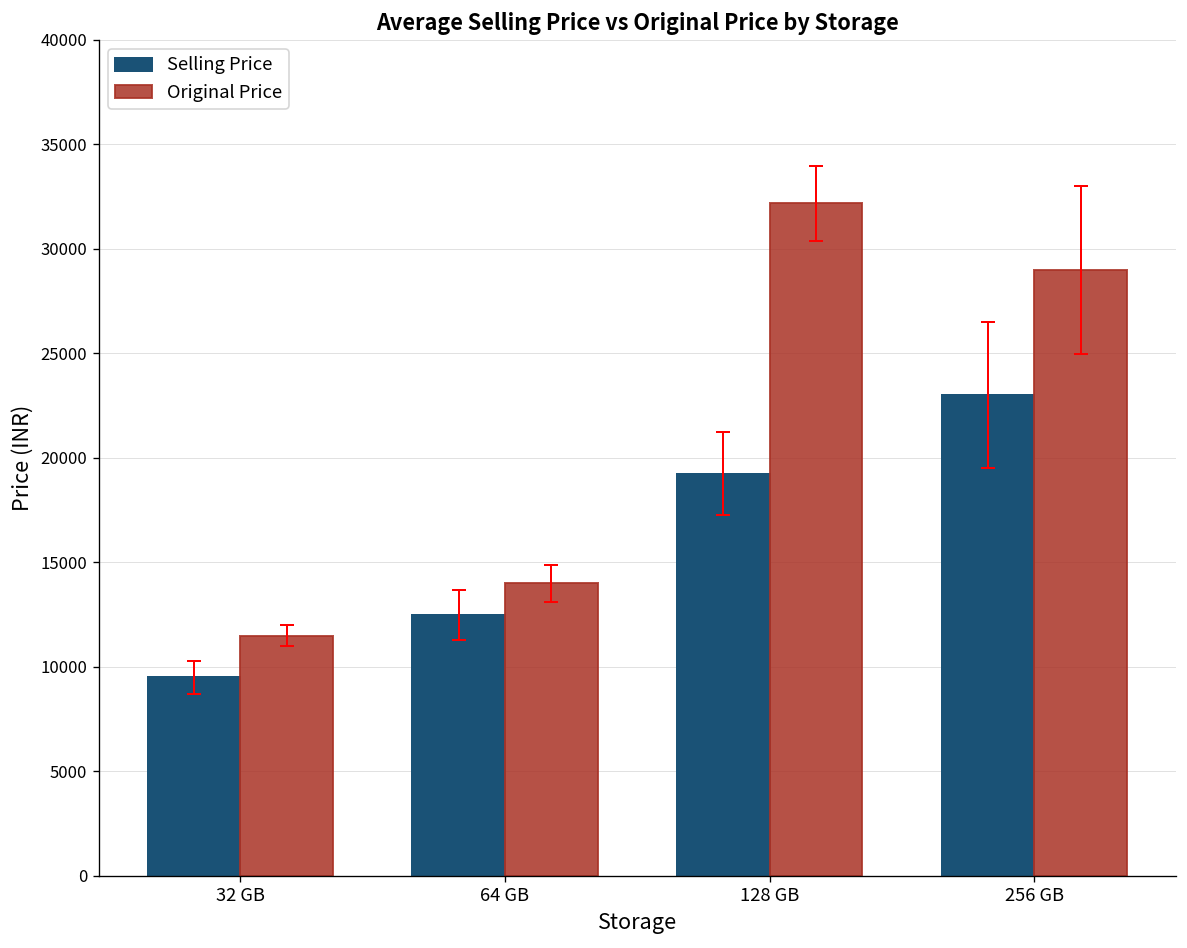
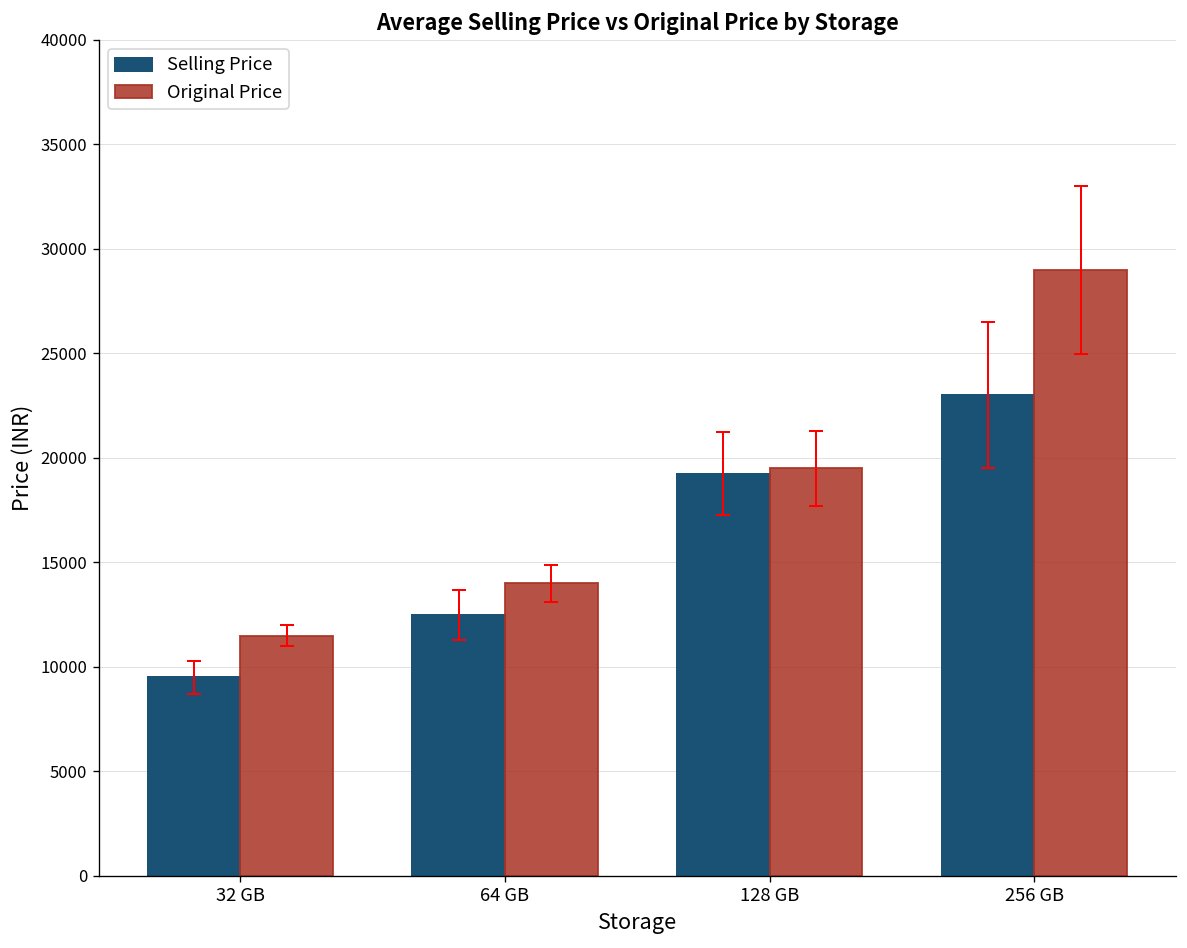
  {
    "Selling Price": {
      "32 GB": 9500,
      "64 GB": 12500,
      "128 GB": 19200,
      "256 GB": 23000
    },
    "Original Price": {
      "32 GB": 11500,
      "64 GB": 14000,
-     "128 GB": 32200,
+     "128 GB": 19500,
      "256 GB": 29000
    }
  }
